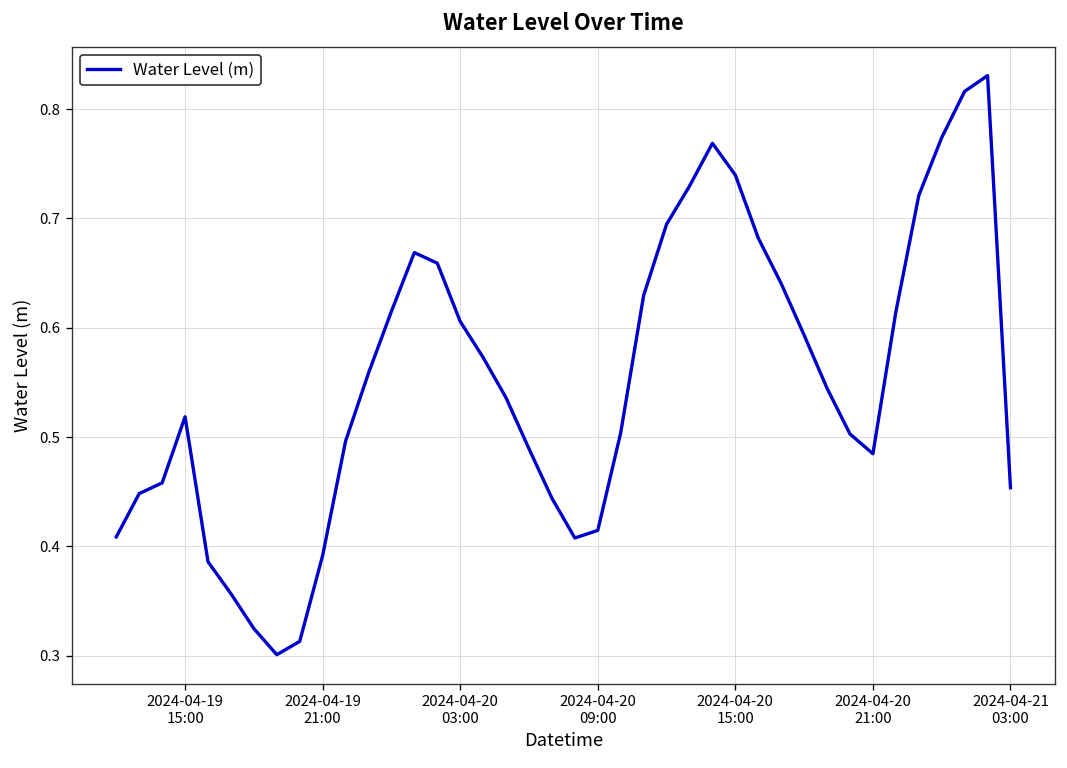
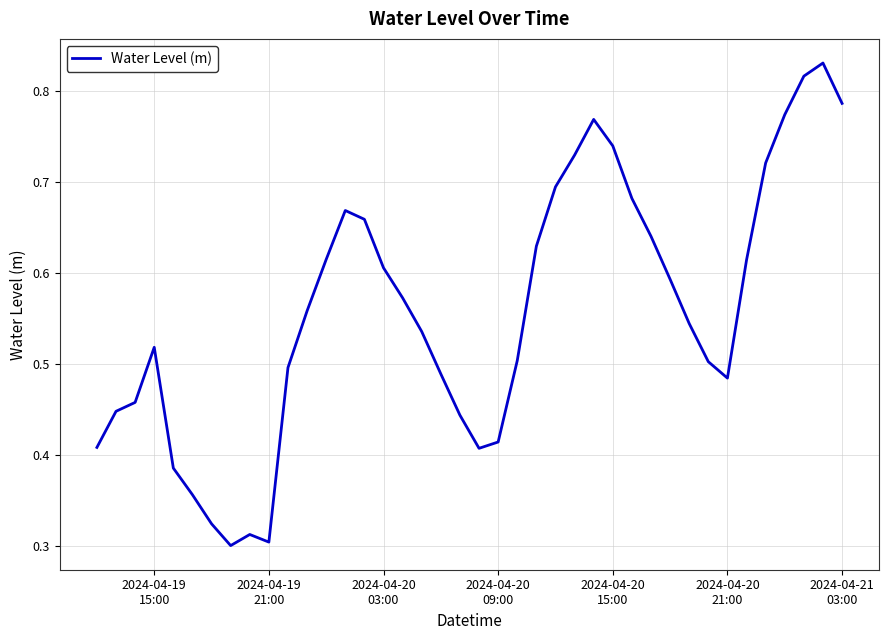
  {
    "2024-04-19 15:00": 0.52,
-   "2024-04-19 21:00": 0.39,
+   "2024-04-19 21:00": 0.30,
    "2024-04-20 03:00": 0.61,
    "2024-04-20 09:00": 0.41,
    "2024-04-20 15:00": 0.74,
    "2024-04-20 21:00": 0.48,
-   "2024-04-21 03:00": 0.45
+   "2024-04-21 03:00": 0.79
  }
